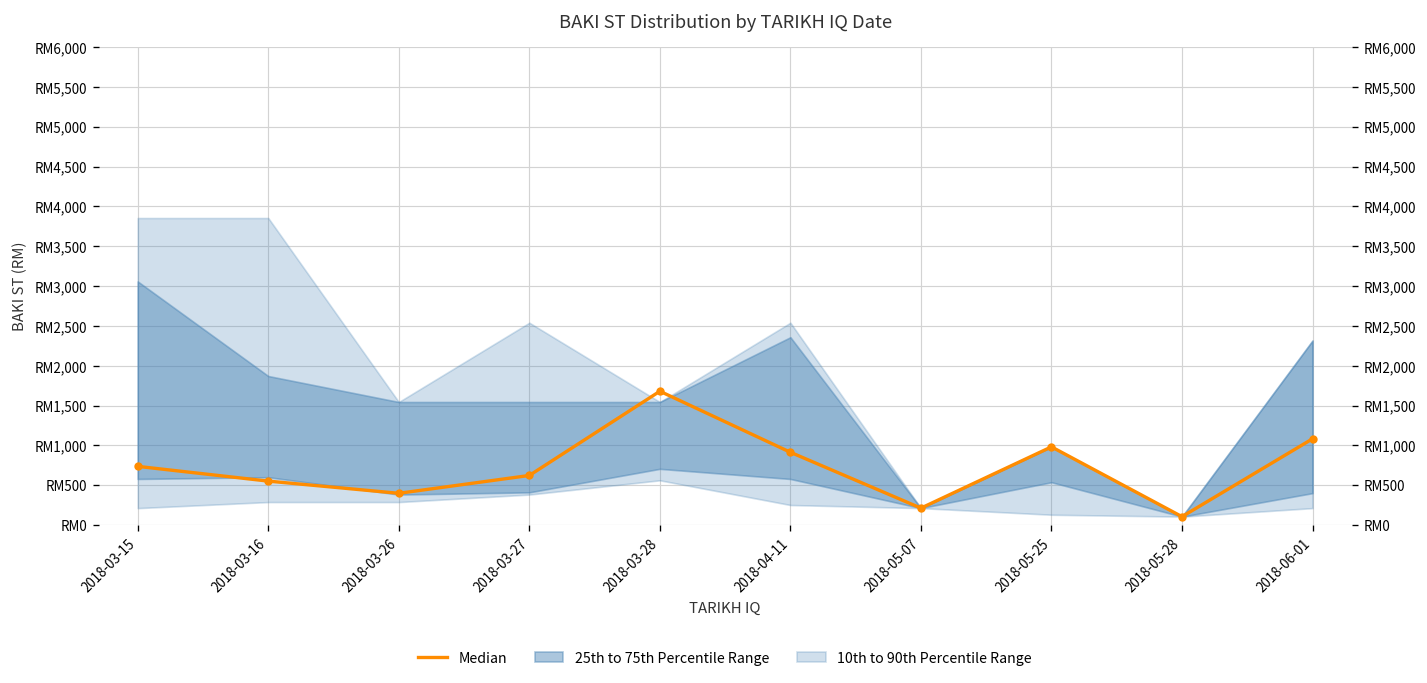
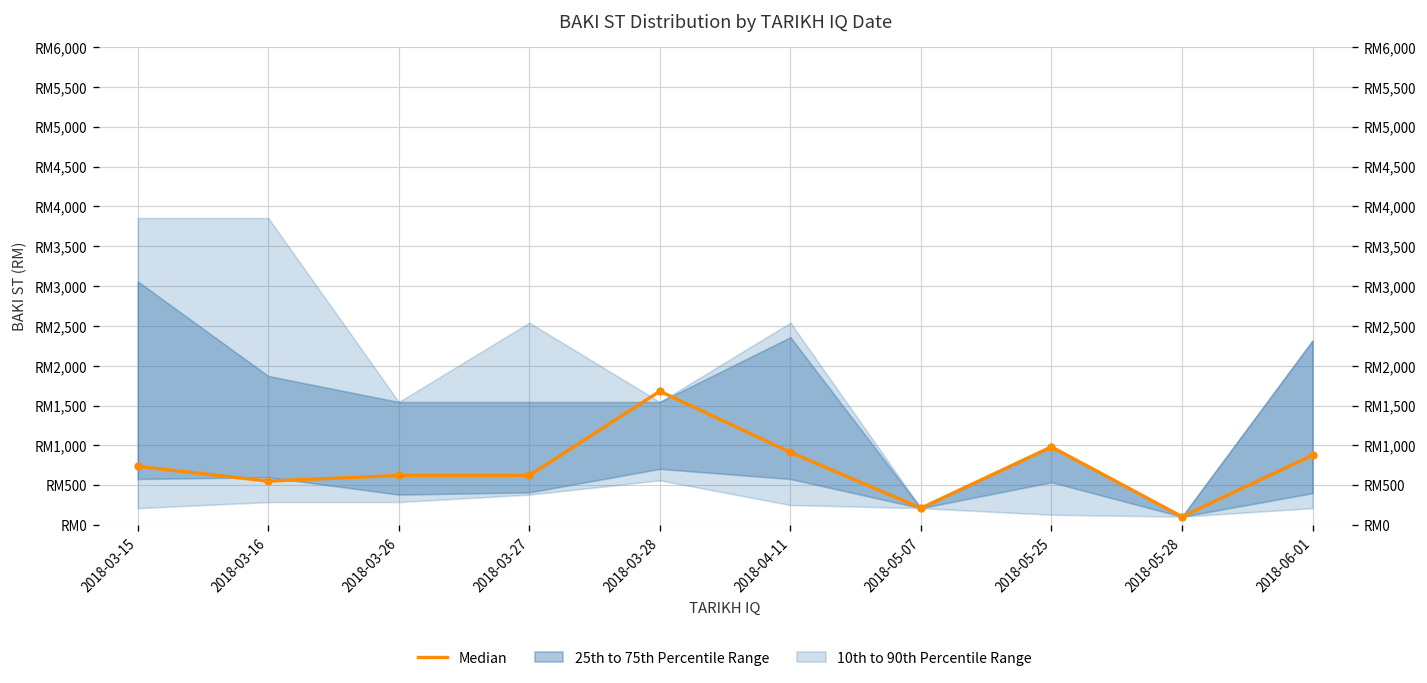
  {
    "Median": {
      "2018-03-15": "RM700",
      "2018-03-16": "RM600",
-     "2018-03-26": "RM400",
+     "2018-03-26": "RM600",
      "2018-03-27": "RM600",
      "2018-03-28": "RM1,700",
      "2018-04-11": "RM900",
-     "2018-06-01": "RM1,100"
+     "2018-06-01": "RM900"
    }
  }
